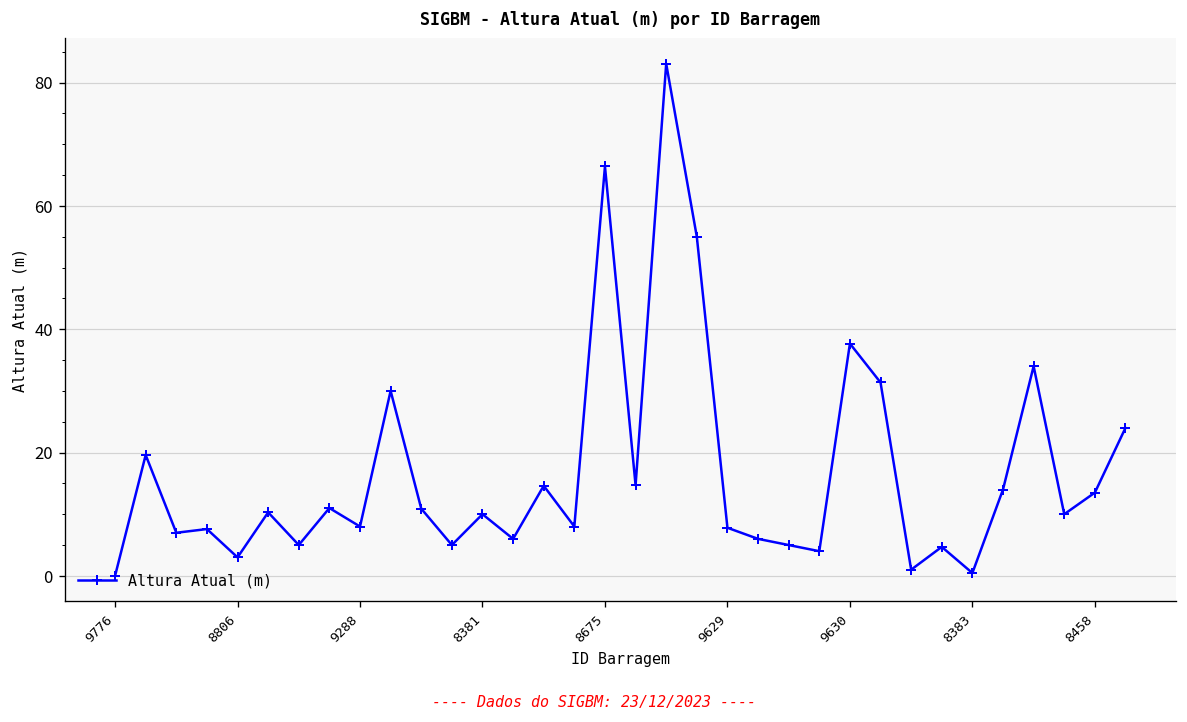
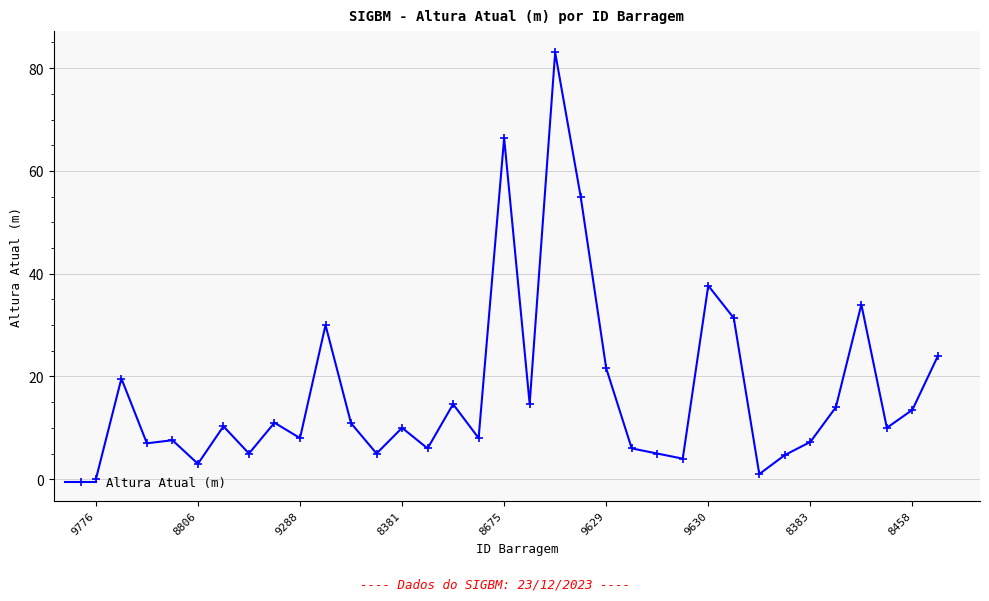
  {
    "9776": 0,
    "8806": 3,
    "9288": 8,
    "8381": 10,
    "8675": 66,
-   "9629": 8,
+   "9629": 22,
    "9630": 38,
-   "8383": 0,
+   "8383": 7,
    "8458": 14
  }
